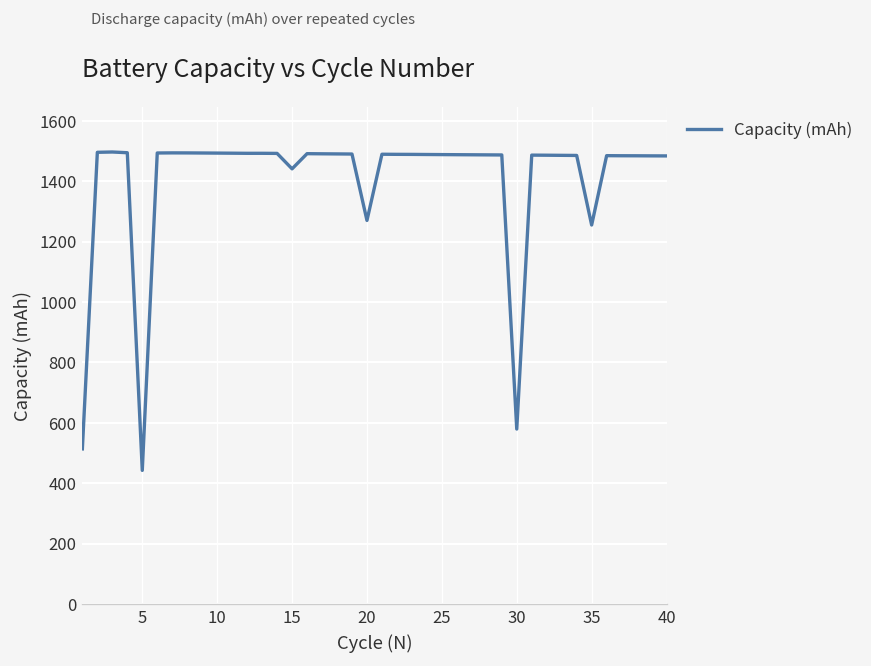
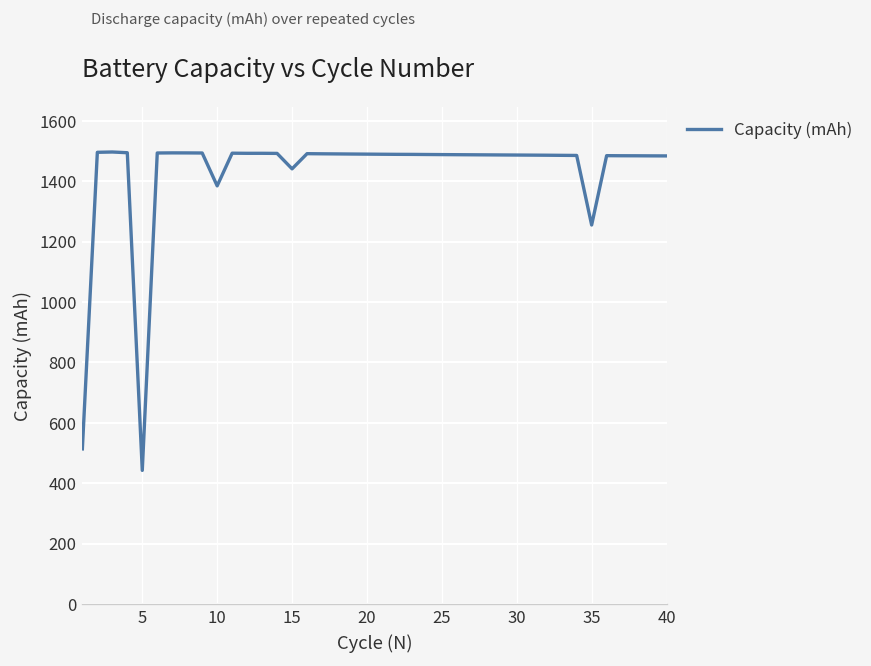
  {
    "5": 440,
-   "10": 1490,
+   "10": 1380,
    "15": 1440,
-   "20": 1270,
+   "20": 1490,
    "25": 1490,
-   "30": 580,
+   "30": 1490,
    "35": 1250,
    "40": 1480
  }
